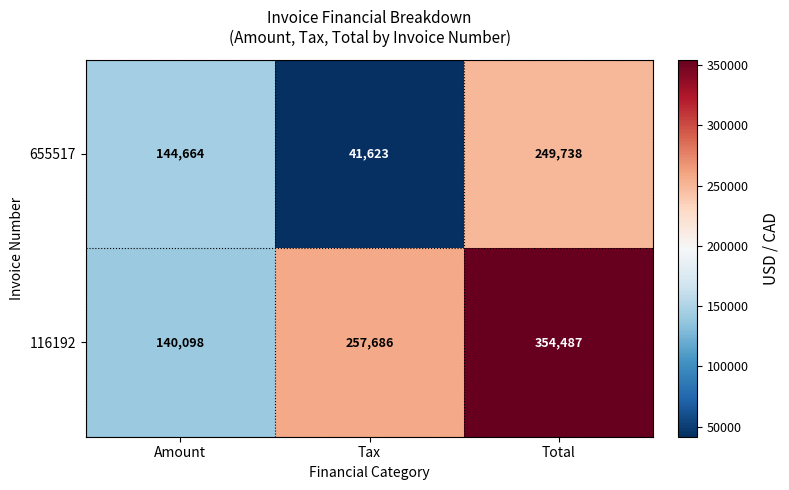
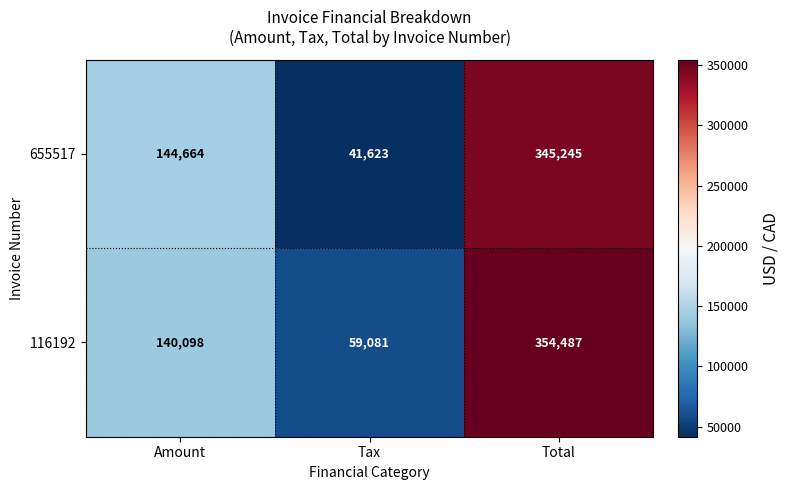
  {
    "655517": {
      "Amount": "144,664",
      "Tax": "41,623",
-     "Total": "249,738"
+     "Total": "345,245"
    },
    "116192": {
      "Amount": "140,098",
-     "Tax": "257,686",
+     "Tax": "59,081",
      "Total": "354,487"
    }
  }
